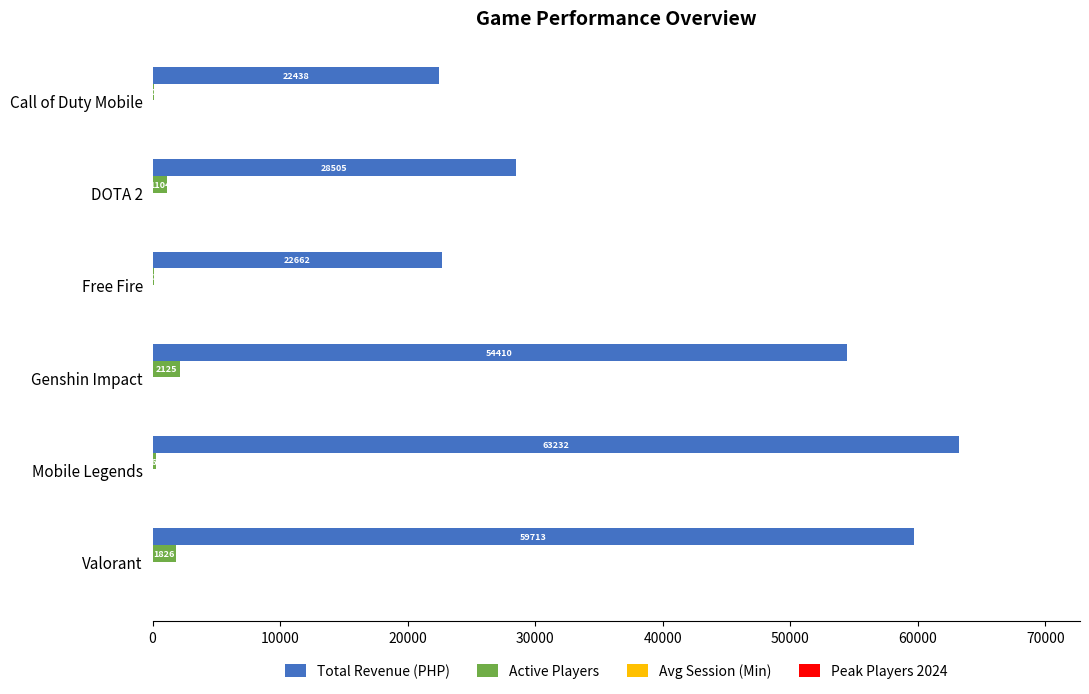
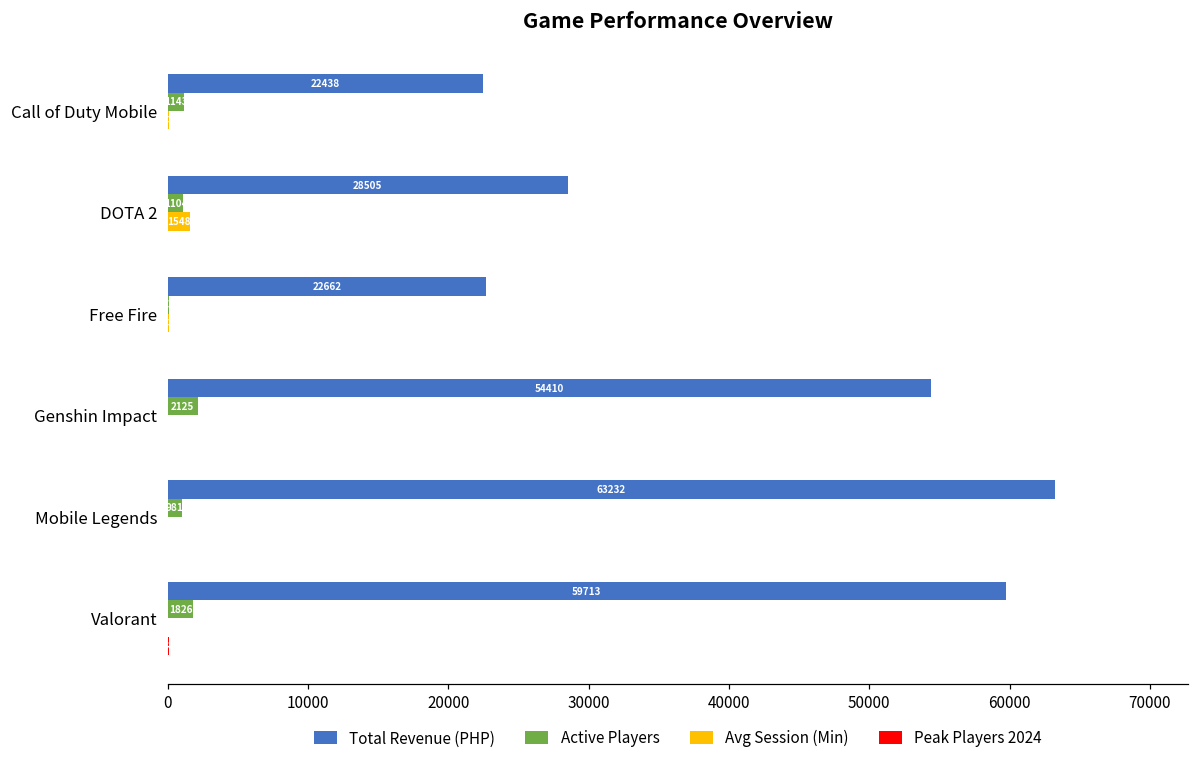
  {
    "Total Revenue (PHP)": {
      "Call of Duty Mobile": 22438,
      "DOTA 2": 28505,
      "Free Fire": 22662,
      "Genshin Impact": 54410,
      "Mobile Legends": 63232,
      "Valorant": 59713
    },
    "Active Players": {
-     "Call of Duty Mobile": 100,
-     "Mobile Legends": 300
+     "Call of Duty Mobile": 1100,
+     "Mobile Legends": 1000
    },
    "Avg Session (Min)": {
-     "DOTA 2": 0
+     "DOTA 2": 1500
    }
  }
